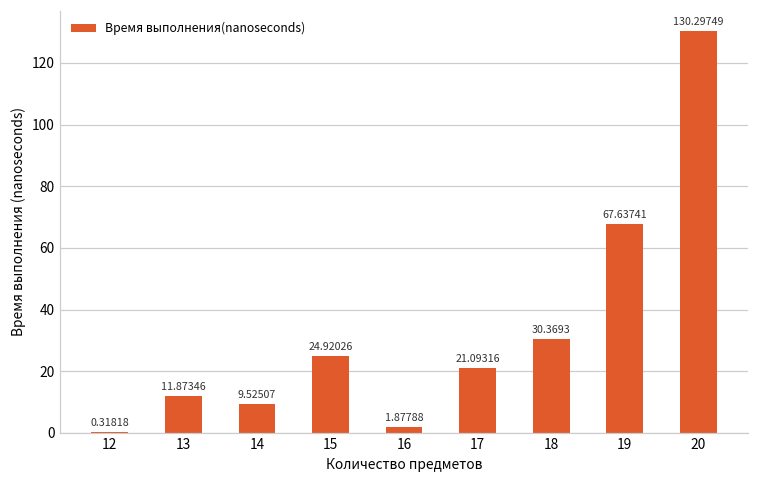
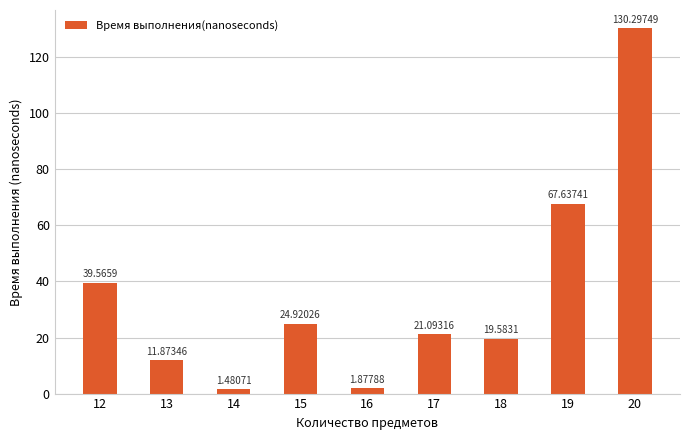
  {
-   "12": 0.31818,
+   "12": 39.5659,
    "13": 11.87346,
-   "14": 9.52507,
+   "14": 1.48071,
    "15": 24.92026,
    "16": 1.87788,
    "17": 21.09316,
-   "18": 30.3693,
+   "18": 19.5831,
    "19": 67.63741,
    "20": 130.29749
  }
